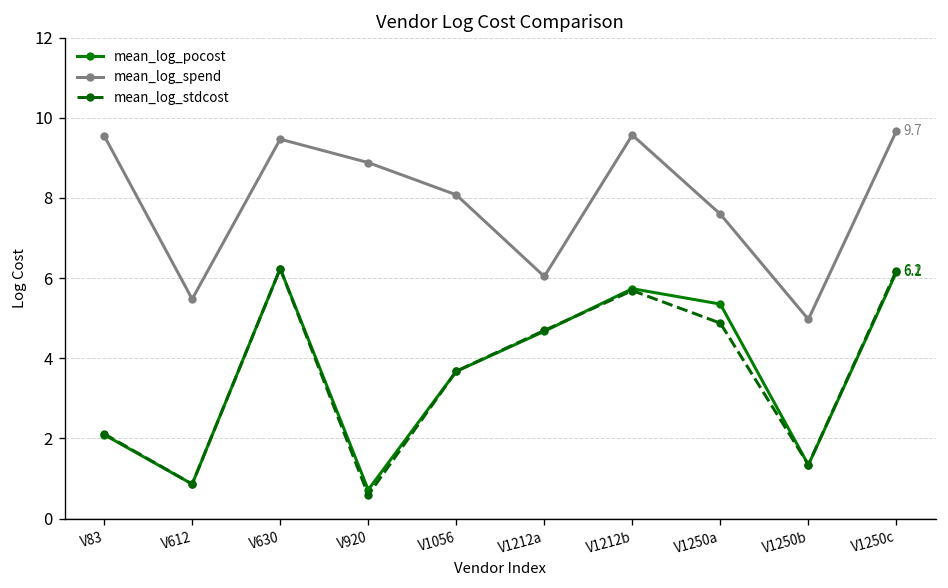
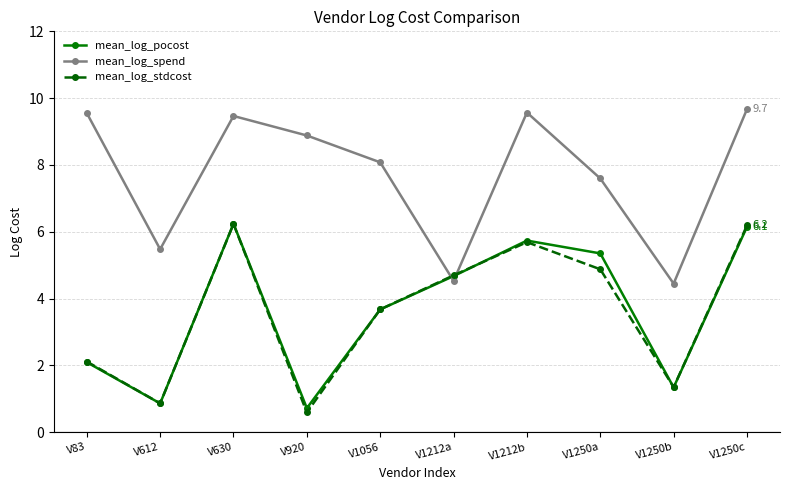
  {
    "mean_log_spend": {
      "V83": 9.6,
      "V612": 5.5,
      "V630": 9.5,
      "V920": 8.9,
      "V1056": 8.1,
-     "V1212a": 6.0,
+     "V1212a": 4.5,
      "V1212b": 9.6,
      "V1250a": 7.6,
-     "V1250b": 5.0
+     "V1250b": 4.4
    }
  }
